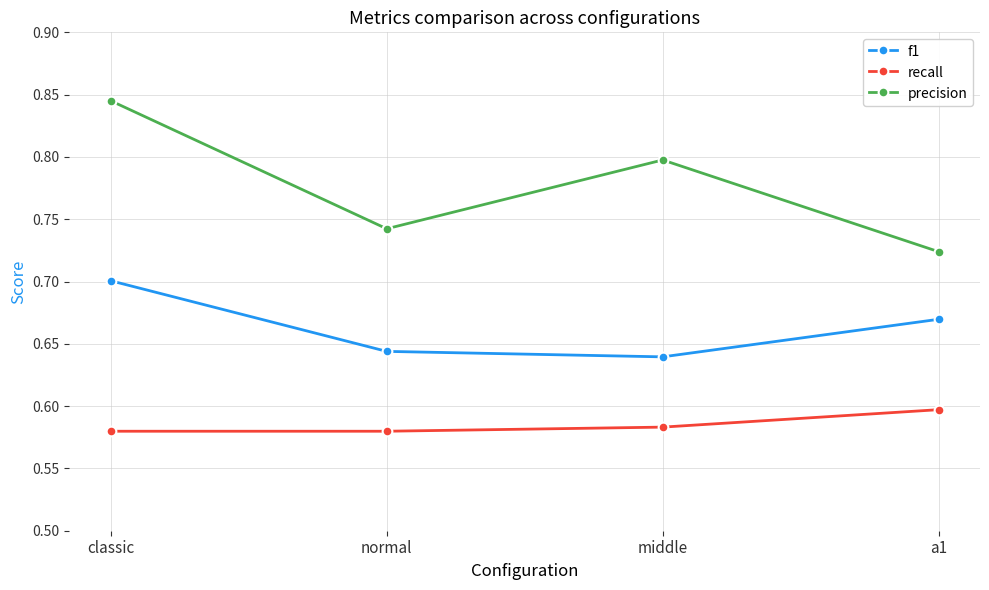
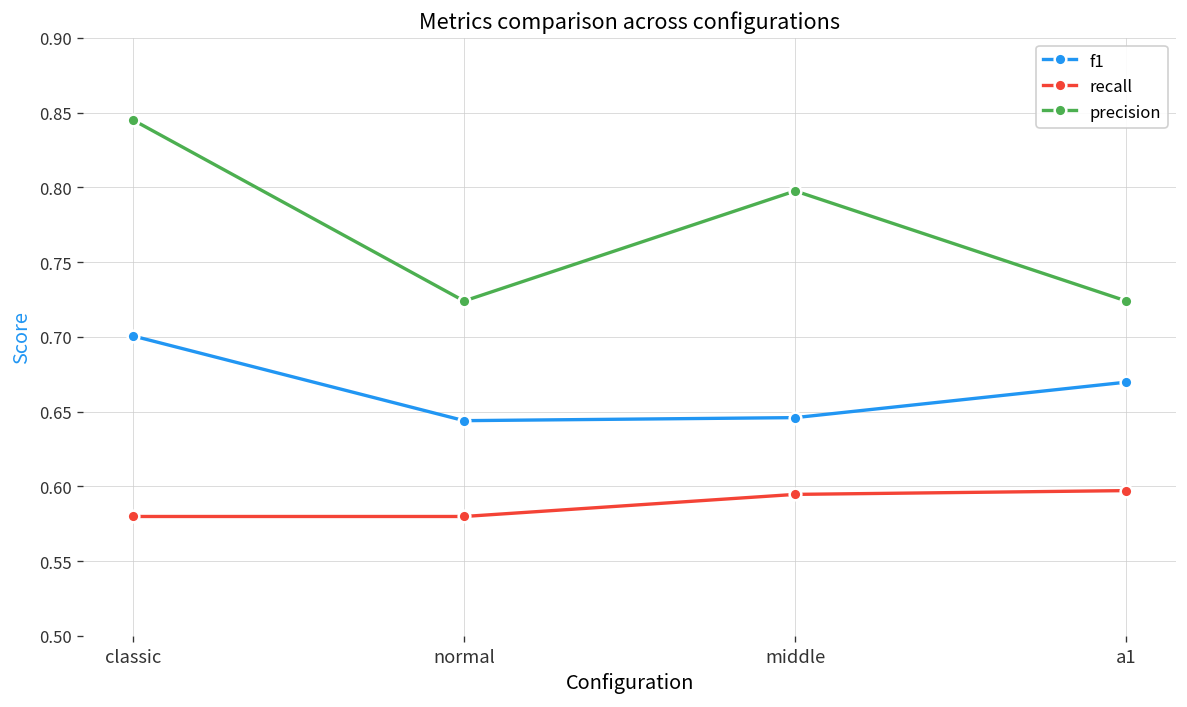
  {
    "f1": {
      "classic": 0.701,
      "normal": 0.644,
-     "middle": 0.640,
+     "middle": 0.646,
      "a1": 0.670
    },
    "recall": {
      "classic": 0.580,
      "normal": 0.580,
-     "middle": 0.583,
+     "middle": 0.595,
      "a1": 0.597
    },
    "precision": {
      "classic": 0.845,
-     "normal": 0.742,
+     "normal": 0.724,
      "middle": 0.798,
      "a1": 0.724
    }
  }
